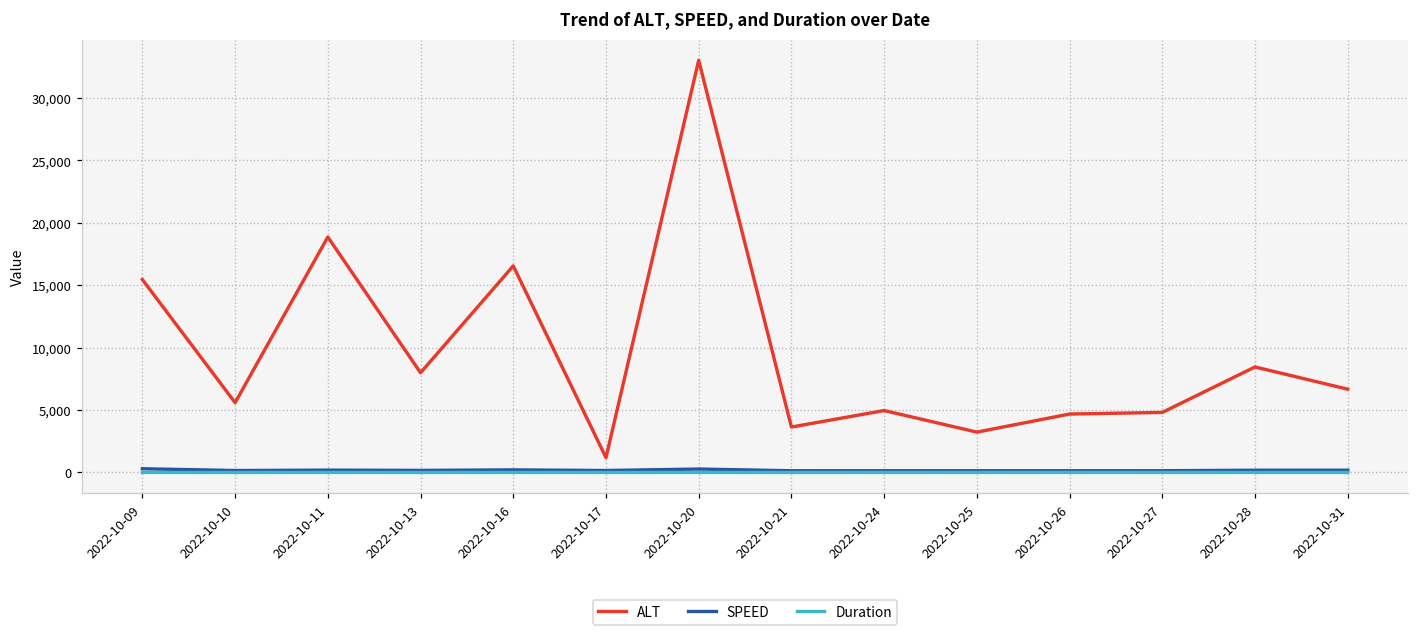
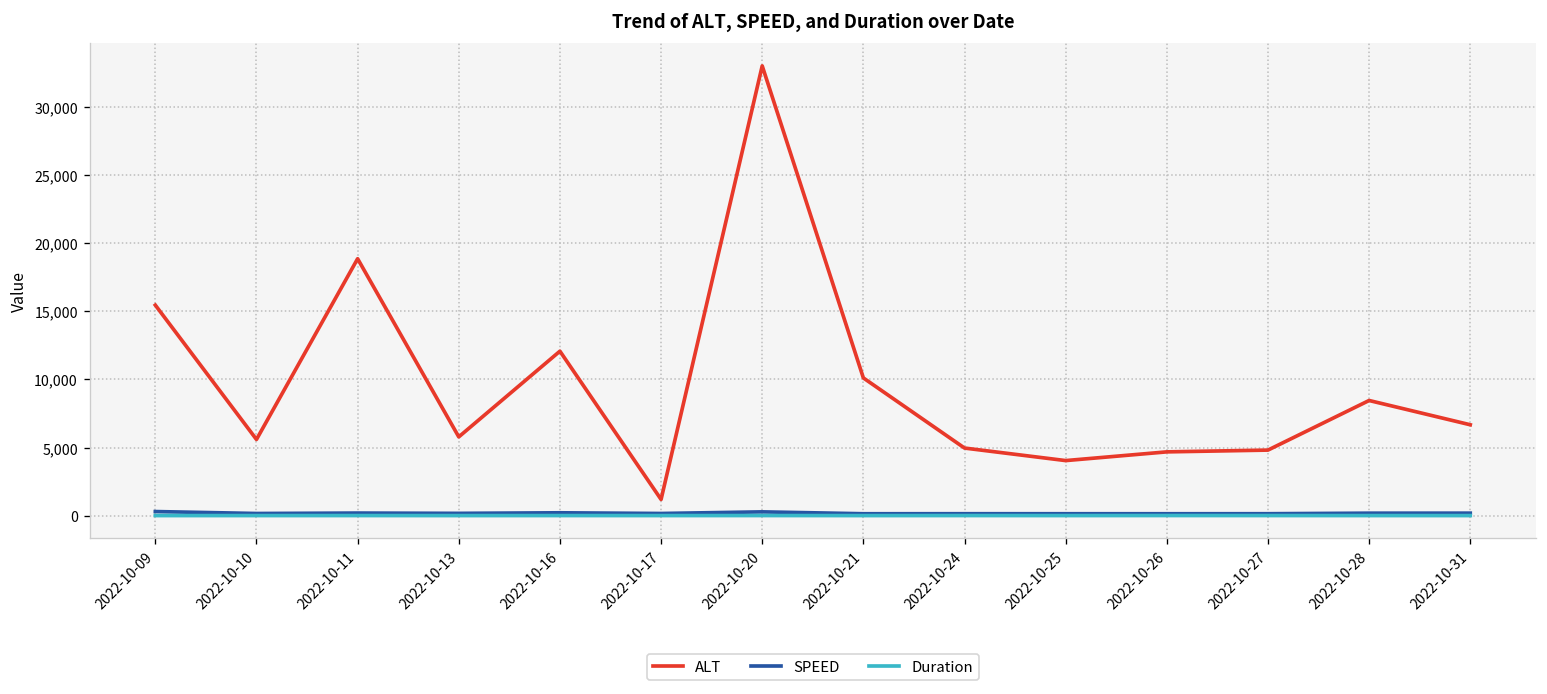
  {
    "ALT": {
      "2022-10-09": "15,500",
      "2022-10-10": "5,600",
      "2022-10-11": "18,900",
-     "2022-10-13": "8,000",
-     "2022-10-16": "16,500",
+     "2022-10-13": "5,800",
+     "2022-10-16": "12,100",
      "2022-10-17": "1,200",
      "2022-10-20": "33,000",
-     "2022-10-21": "3,600",
+     "2022-10-21": "10,100",
      "2022-10-24": "5,000",
-     "2022-10-25": "3,200",
+     "2022-10-25": "4,000",
      "2022-10-26": "4,700",
      "2022-10-27": "4,800",
      "2022-10-28": "8,500",
      "2022-10-31": "6,700"
    },
    "SPEED": {
      "2022-10-09": "300",
      "2022-10-20": "300"
    },
    "Duration": {
      "2022-10-09": "0",
      "2022-10-20": "0"
    }
  }
